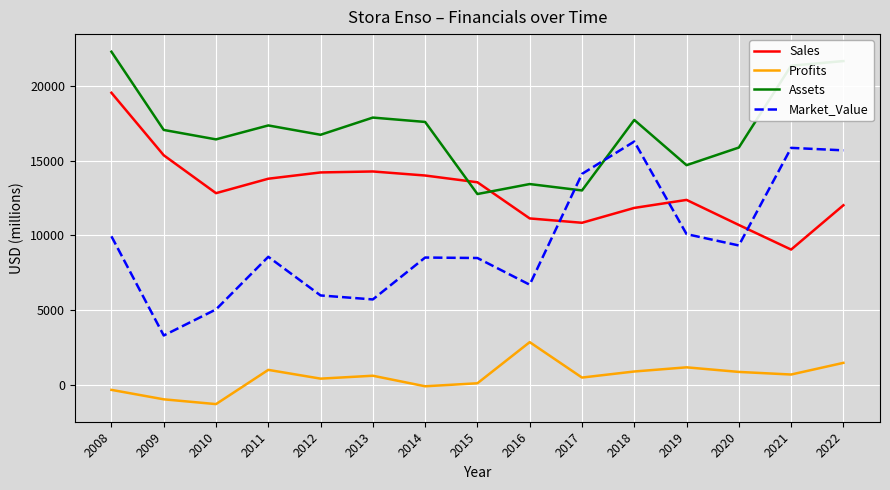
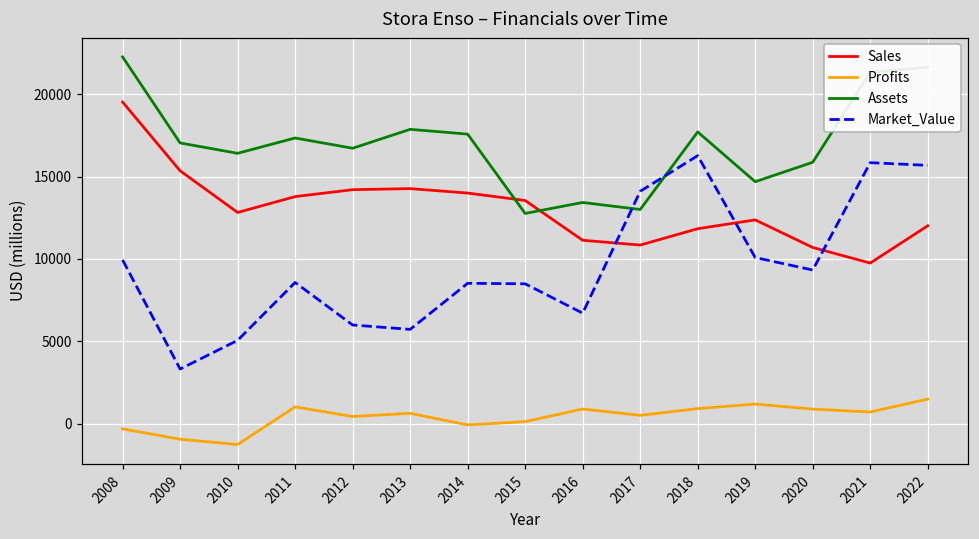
  {
    "Sales": {
      "2008": 19500,
      "2009": 15400,
      "2010": 12800,
      "2011": 13800,
      "2012": 14200,
      "2013": 14300,
      "2014": 14000,
      "2015": 13500,
      "2016": 11100,
      "2017": 10800,
      "2018": 11800,
      "2019": 12400,
      "2020": 10700,
-     "2021": 9100,
+     "2021": 9800,
      "2022": 12000
    },
    "Profits": {
      "2008": -300,
      "2009": -900,
      "2010": -1300,
      "2011": 1000,
      "2012": 400,
      "2013": 600,
      "2014": -100,
      "2015": 100,
-     "2016": 2900,
+     "2016": 900,
      "2017": 500,
      "2018": 900,
      "2019": 1200,
      "2020": 900,
      "2021": 700,
      "2022": 1500
    },
    "Assets": {
      "2008": 22300,
      "2009": 17000,
      "2010": 16400,
      "2011": 17300,
      "2012": 16700,
      "2013": 17900,
      "2014": 17600,
      "2015": 12800,
      "2016": 13400,
      "2017": 13000,
      "2018": 17700,
      "2019": 14700,
      "2020": 15900
    },
    "Market_Value": {
      "2008": 9900,
      "2009": 3300,
      "2010": 5100,
      "2011": 8600,
      "2012": 6000,
      "2013": 5700,
      "2014": 8500,
      "2015": 8500,
      "2016": 6700,
      "2017": 14100,
      "2018": 16300,
      "2019": 10100,
      "2020": 9300,
      "2021": 15800,
      "2022": 15700
    }
  }
